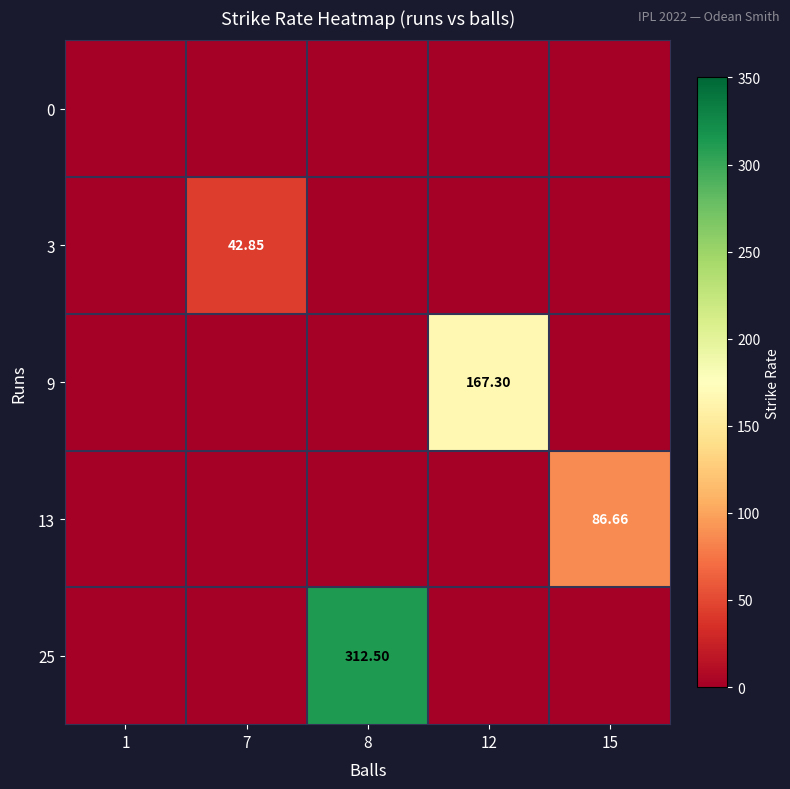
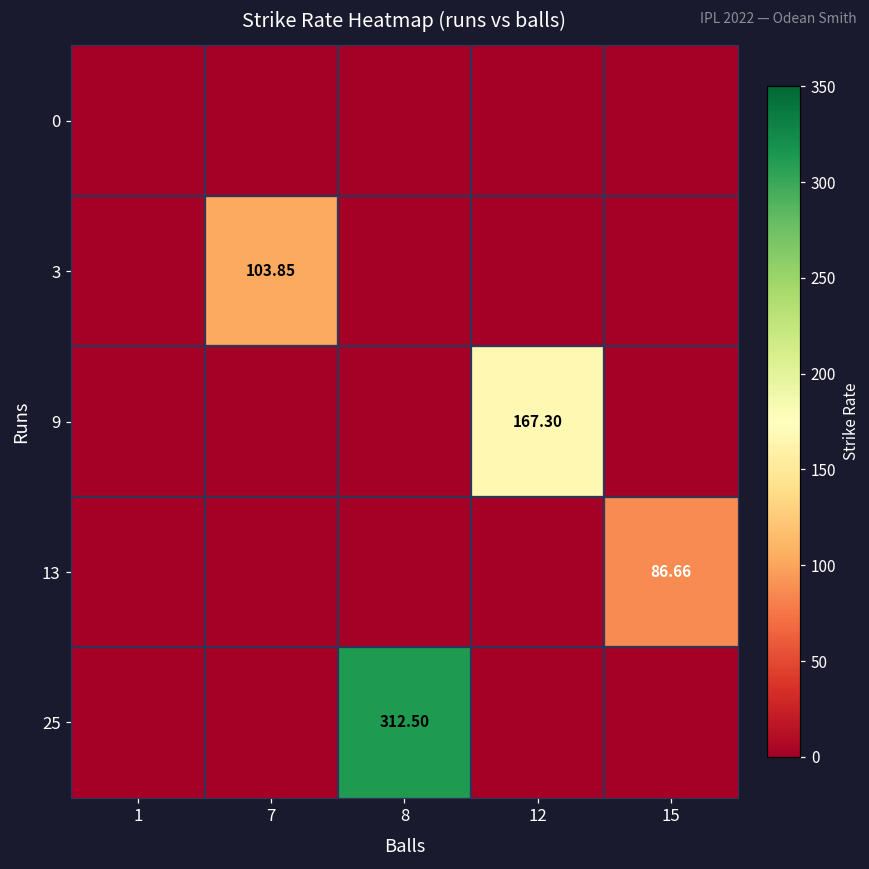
  {
    "3": {
-     "7": 42.85
+     "7": 103.85
    },
    "9": {
      "12": 167.30
    },
    "13": {
      "15": 86.66
    },
    "25": {
      "8": 312.50
    }
  }
